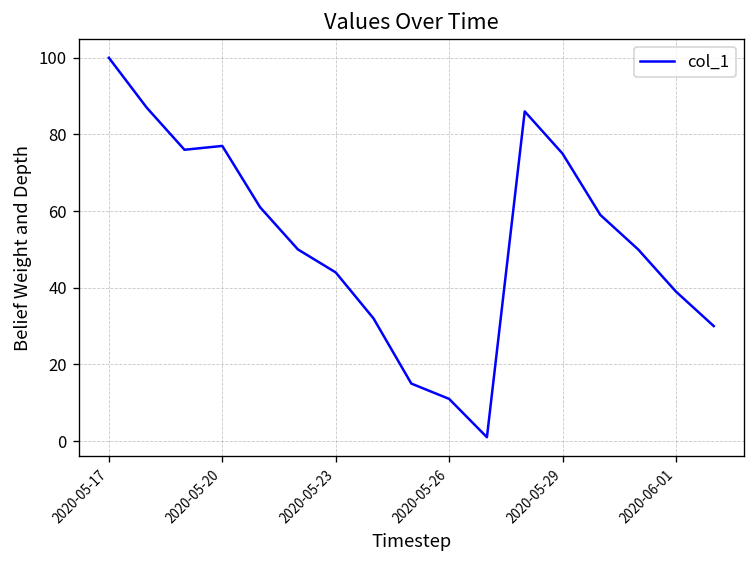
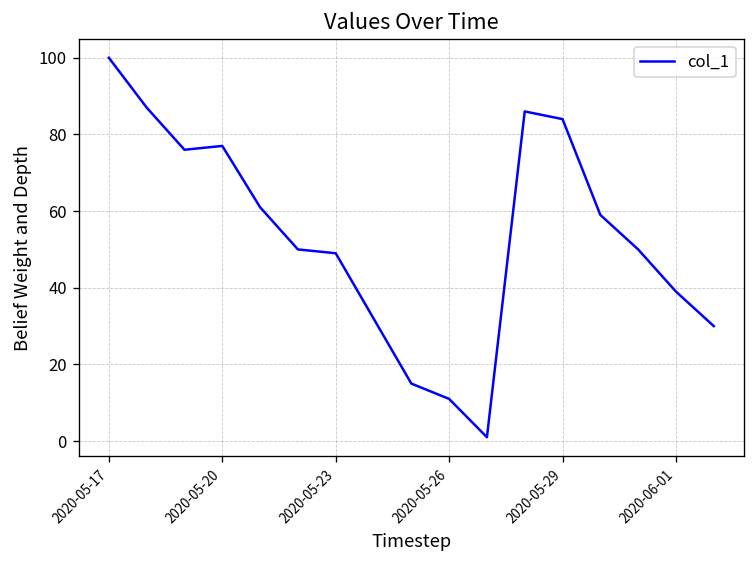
  {
    "2020-05-17": 100,
    "2020-05-20": 77,
-   "2020-05-23": 44,
+   "2020-05-23": 49,
    "2020-05-26": 11,
-   "2020-05-29": 75,
+   "2020-05-29": 84,
    "2020-06-01": 39
  }
